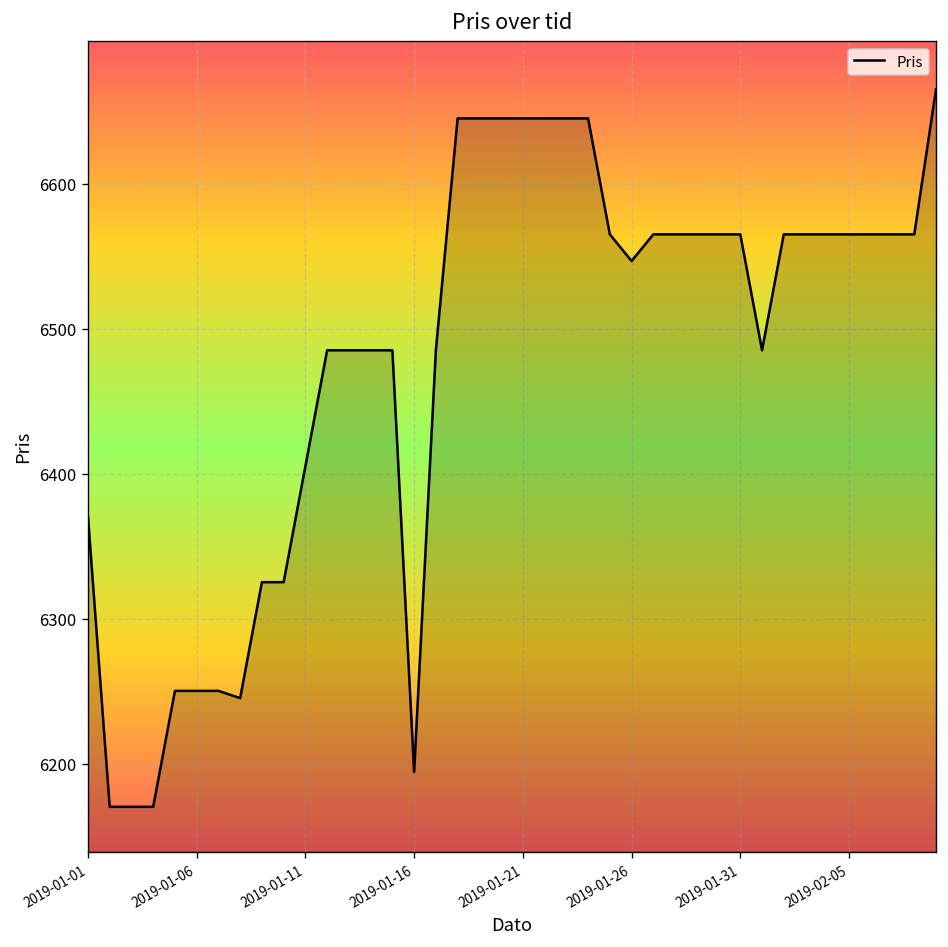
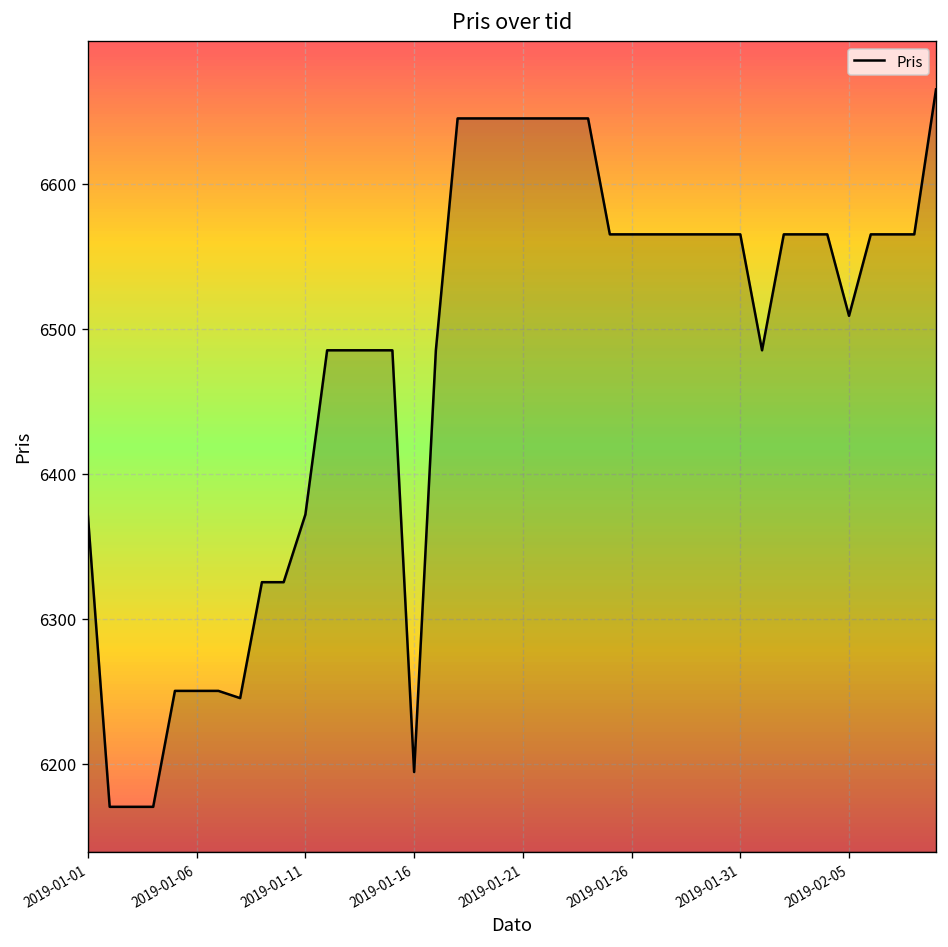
  {
    "2019-01-01": 6371,
    "2019-01-06": 6250,
-   "2019-01-11": 6405,
+   "2019-01-11": 6372,
    "2019-01-16": 6194,
    "2019-01-21": 6645,
-   "2019-01-26": 6547,
+   "2019-01-26": 6565,
    "2019-01-31": 6565,
-   "2019-02-05": 6565
+   "2019-02-05": 6509
  }
